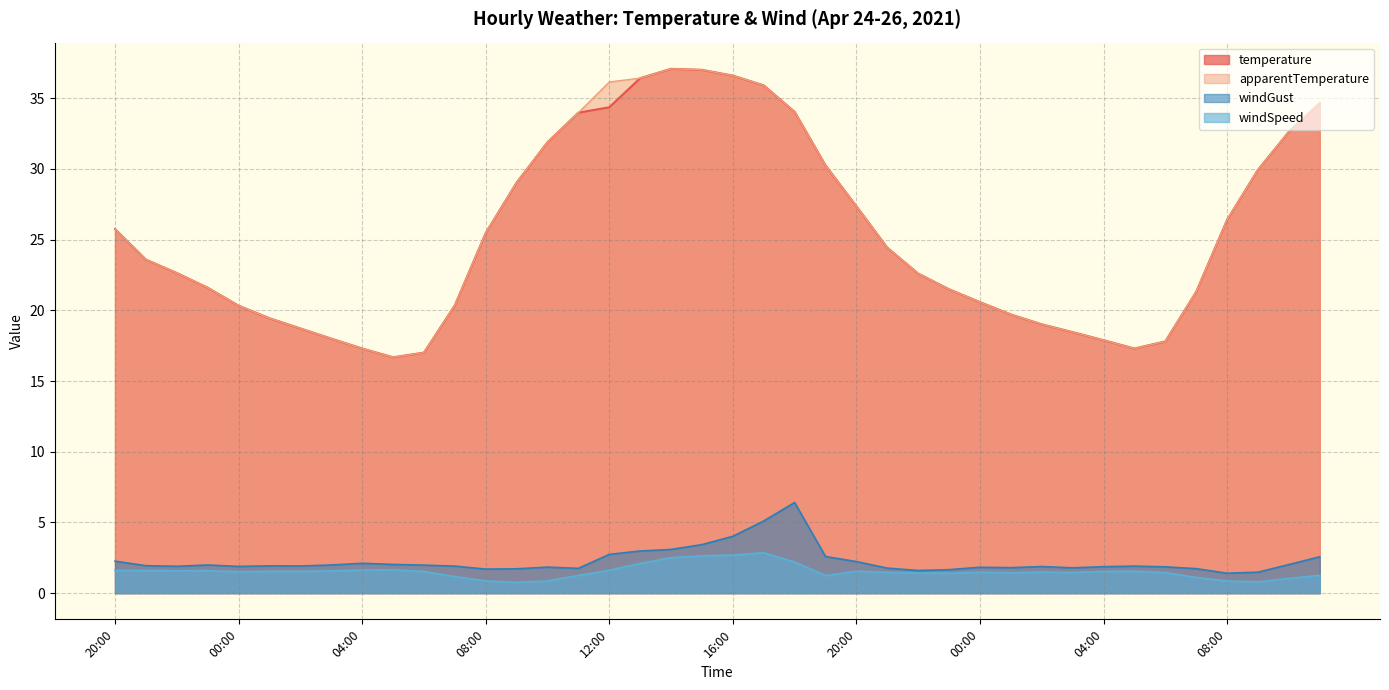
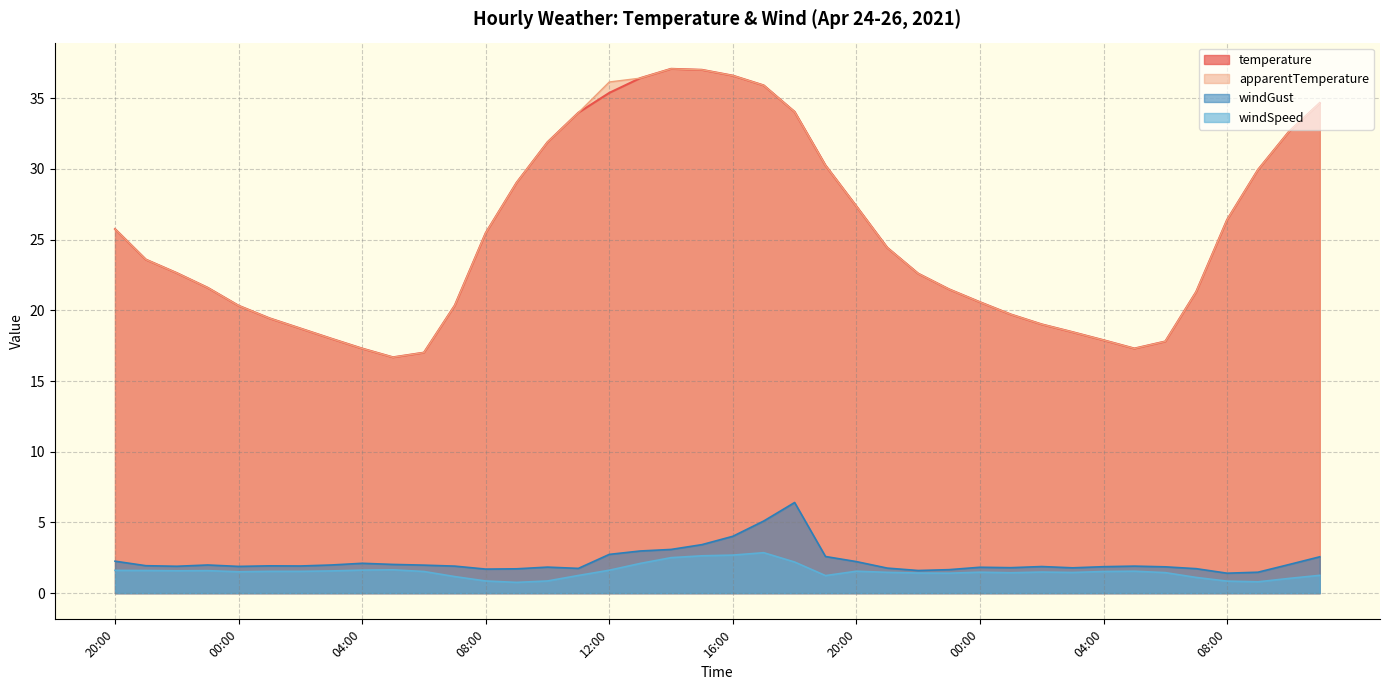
  {
    "temperature": {
-     "12:00": 34.4
+     "12:00": 35.4
    },
    "apparentTemperature": {
      "12:00": 36.2
    }
  }
